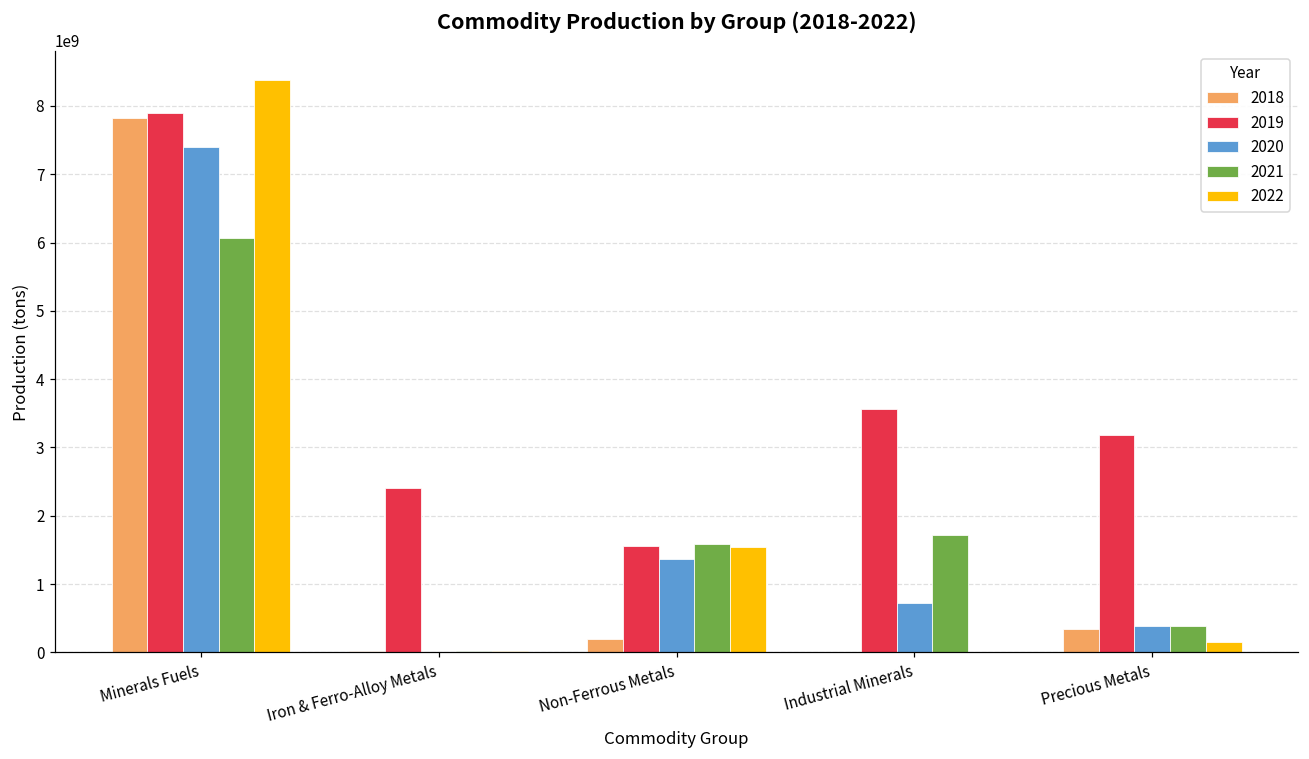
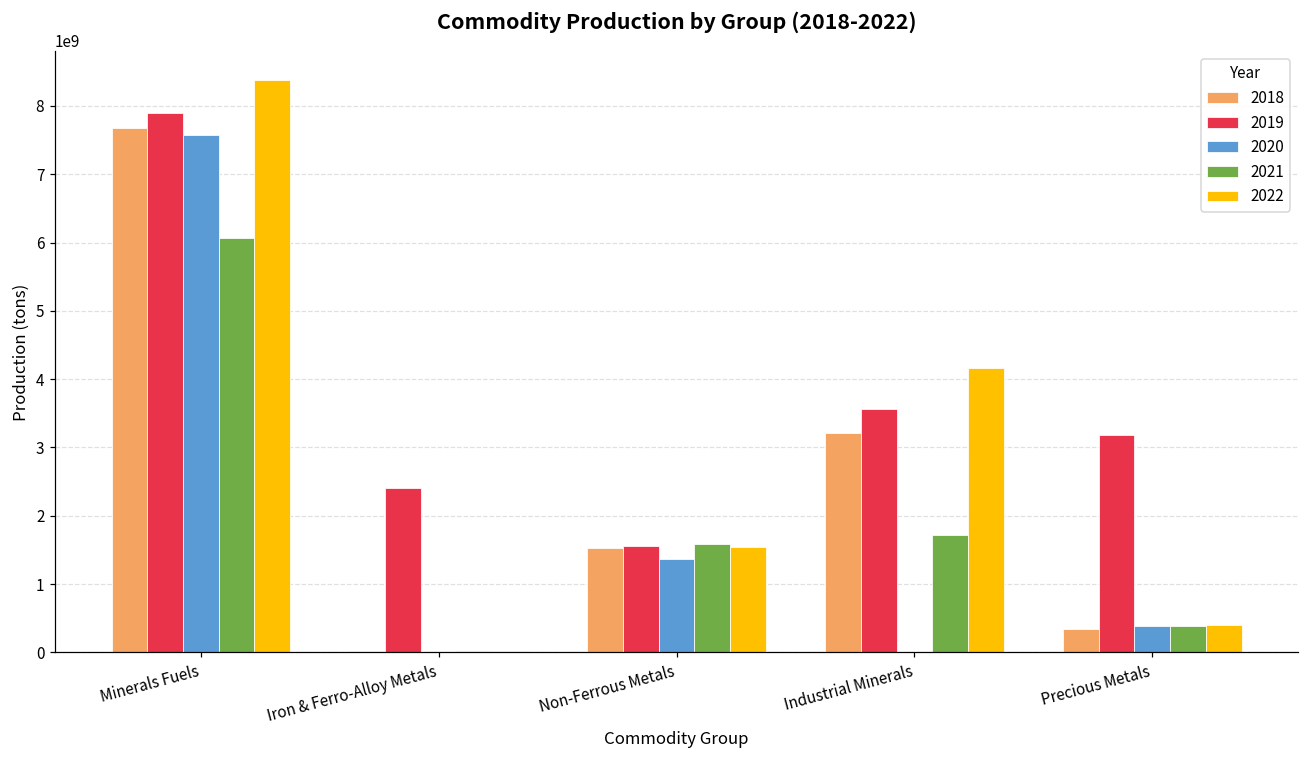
  {
    "2018": {
-     "Minerals Fuels": 7800000000,
-     "Non-Ferrous Metals": 200000000,
-     "Industrial Minerals": 0,
+     "Minerals Fuels": 7700000000,
+     "Non-Ferrous Metals": 1500000000,
+     "Industrial Minerals": 3200000000,
      "Precious Metals": 300000000
    },
    "2019": {
      "Minerals Fuels": 7900000000,
      "Iron & Ferro-Alloy Metals": 2400000000,
      "Non-Ferrous Metals": 1600000000,
      "Industrial Minerals": 3600000000,
      "Precious Metals": 3200000000
    },
    "2020": {
-     "Minerals Fuels": 7400000000,
+     "Minerals Fuels": 7600000000,
      "Non-Ferrous Metals": 1400000000,
-     "Industrial Minerals": 700000000,
+     "Industrial Minerals": 0,
      "Precious Metals": 400000000
    },
    "2021": {
      "Minerals Fuels": 6100000000,
      "Non-Ferrous Metals": 1600000000,
      "Industrial Minerals": 1700000000,
      "Precious Metals": 400000000
    },
    "2022": {
      "Minerals Fuels": 8400000000,
      "Non-Ferrous Metals": 1500000000,
-     "Industrial Minerals": 0,
-     "Precious Metals": 200000000
+     "Industrial Minerals": 4200000000,
+     "Precious Metals": 400000000
    }
  }
